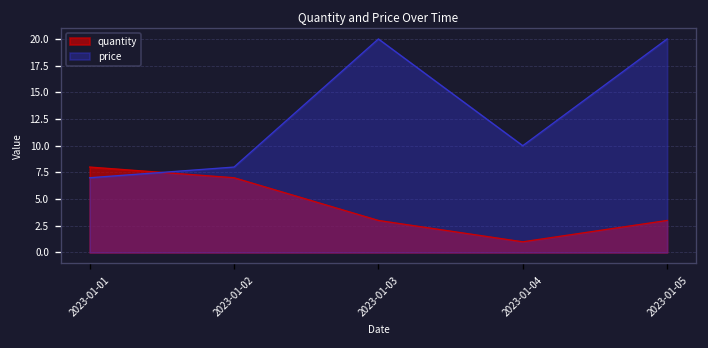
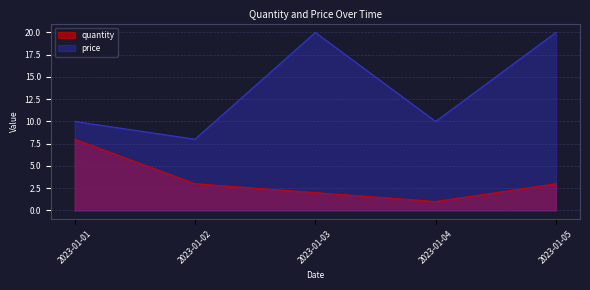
  {
    "quantity": {
      "2023-01-01": 8,
-     "2023-01-02": 7,
-     "2023-01-03": 3,
+     "2023-01-02": 3,
+     "2023-01-03": 2,
      "2023-01-04": 1,
      "2023-01-05": 3
    },
    "price": {
-     "2023-01-01": 7,
+     "2023-01-01": 10,
      "2023-01-02": 8,
      "2023-01-03": 20,
      "2023-01-04": 10,
      "2023-01-05": 20
    }
  }
